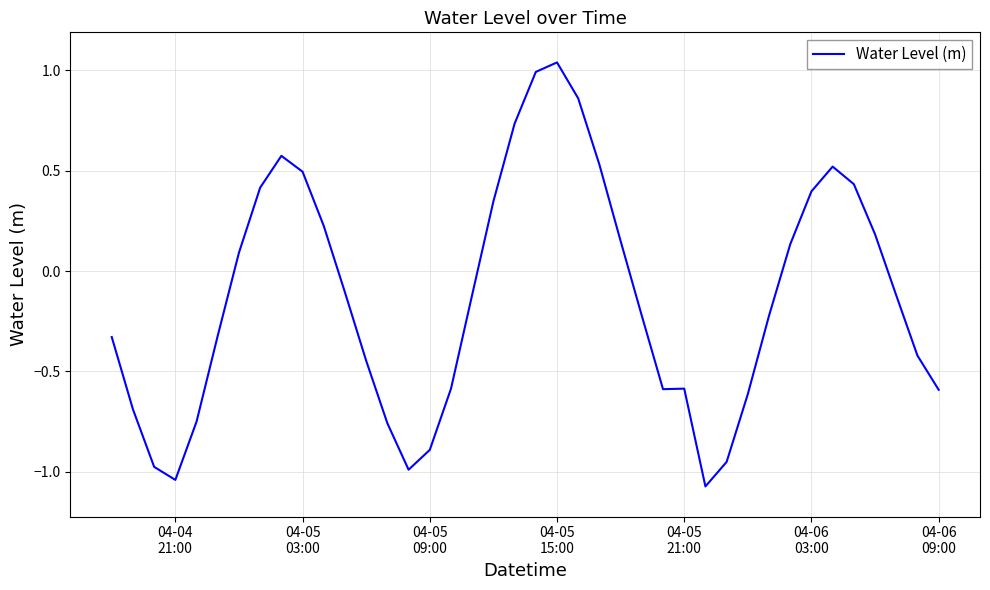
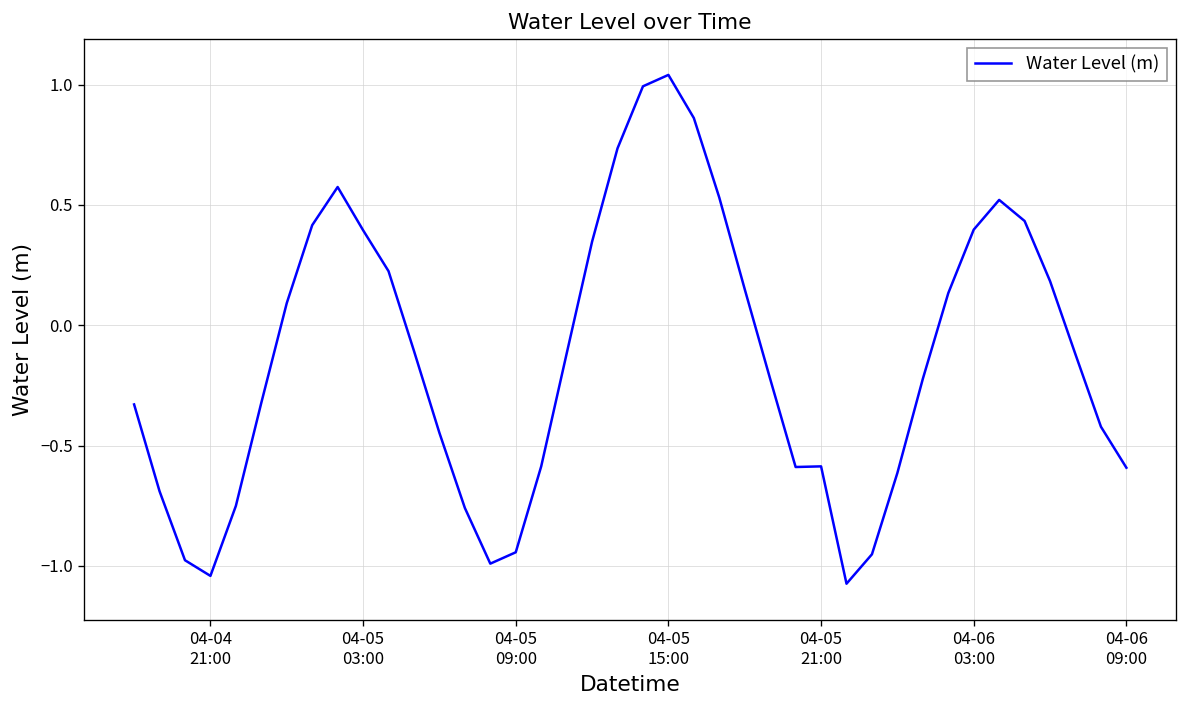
  {
    "04-04 21:00": -1.04,
-   "04-05 03:00": 0.50,
-   "04-05 09:00": -0.89,
+   "04-05 03:00": 0.39,
+   "04-05 09:00": -0.94,
    "04-05 15:00": 1.04,
    "04-05 21:00": -0.59,
    "04-06 03:00": 0.40,
    "04-06 09:00": -0.59
  }
